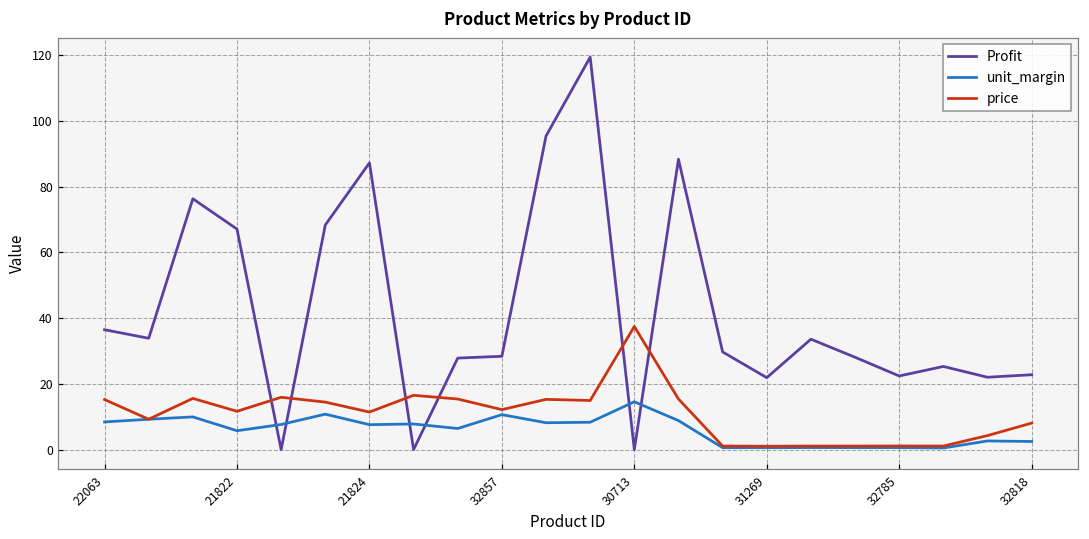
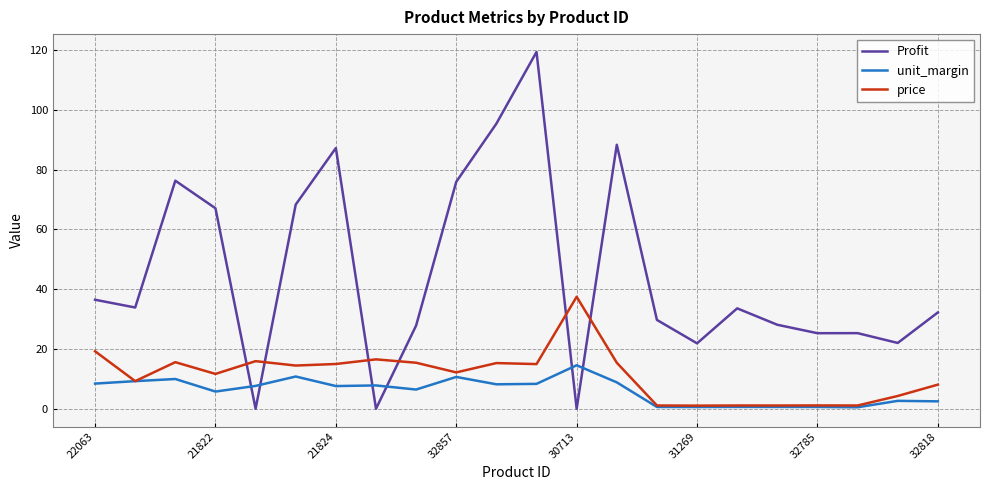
  {
    "Profit": {
      "22063": 36,
      "21822": 67,
      "21824": 87,
-     "32857": 28,
+     "32857": 76,
      "30713": 0,
      "31269": 22,
-     "32785": 22,
-     "32818": 23
+     "32785": 25,
+     "32818": 32
    },
    "unit_margin": {
      "22063": 8,
      "21822": 6,
      "21824": 8,
      "32857": 11,
      "30713": 15,
      "32818": 2
    },
    "price": {
-     "22063": 15,
+     "22063": 19,
      "21822": 12,
-     "21824": 11,
+     "21824": 15,
      "32857": 12,
      "30713": 37,
      "32818": 8
    }
  }
